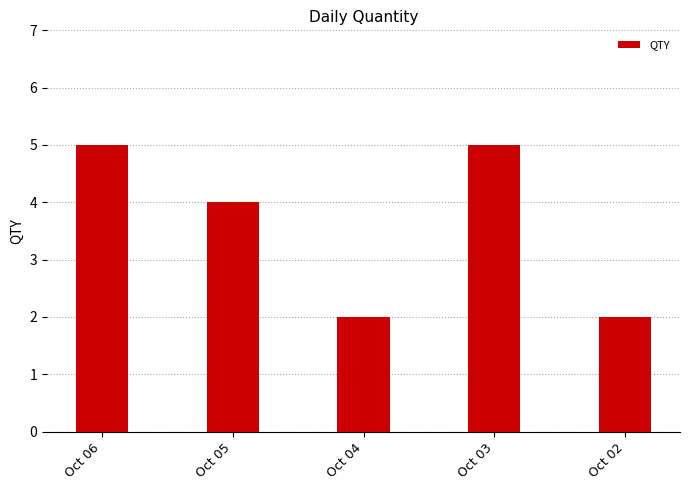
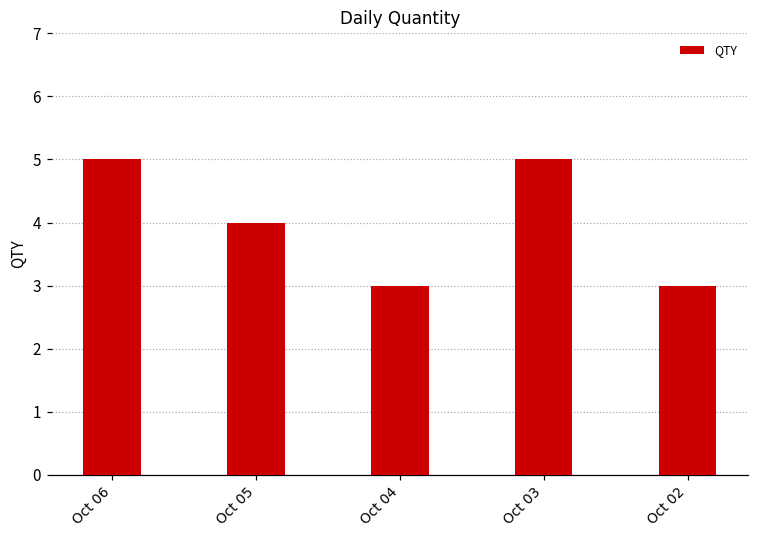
  {
    "Oct 06": 5,
    "Oct 05": 4,
-   "Oct 04": 2,
+   "Oct 04": 3,
    "Oct 03": 5,
-   "Oct 02": 2
+   "Oct 02": 3
  }
